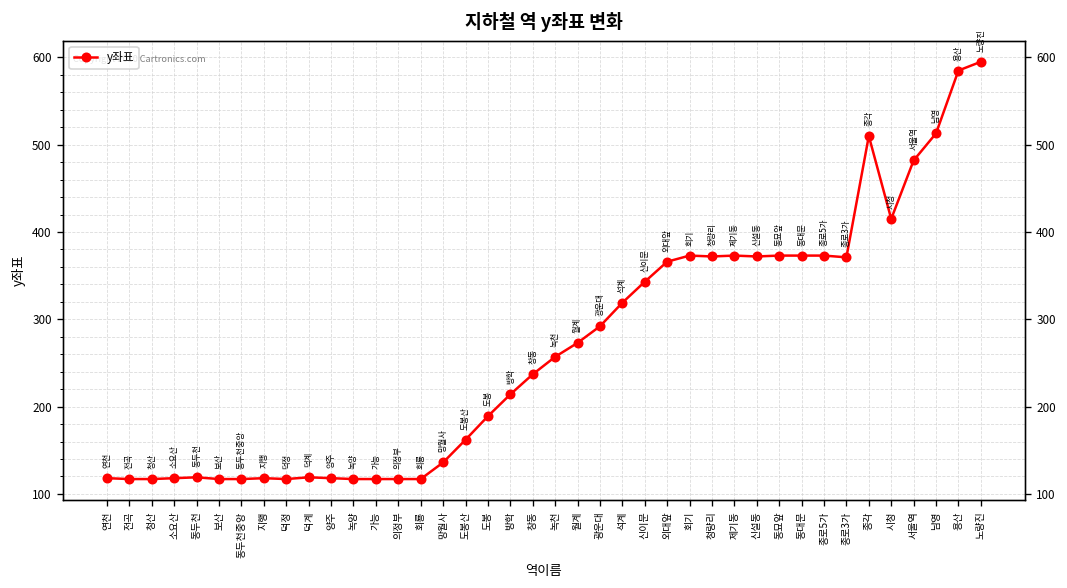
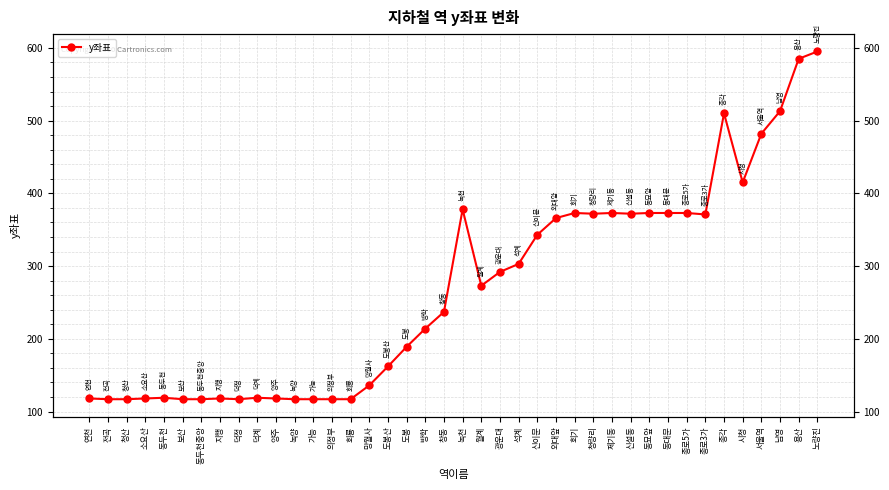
  {
    "연천": 120,
    "전곡": 120,
    "청산": 120,
    "소요산": 120,
    "동두천": 120,
    "보산": 120,
    "동두천중앙": 120,
    "지행": 120,
    "덕정": 120,
    "덕계": 120,
    "양주": 120,
    "녹양": 120,
    "가능": 120,
    "의정부": 120,
    "회룡": 120,
    "망월사": 140,
    "도봉산": 160,
    "도봉": 190,
    "방학": 210,
    "창동": 240,
-   "녹천": 260,
+   "녹천": 380,
    "월계": 270,
    "광운대": 290,
-   "석계": 320,
+   "석계": 300,
    "신이문": 340,
    "외대앞": 370,
    "회기": 370,
    "청량리": 370,
    "제기동": 370,
    "신설동": 370,
    "동묘앞": 370,
    "동대문": 370,
    "종로5가": 370,
    "종로3가": 370,
    "종각": 510,
    "시청": 420,
    "서울역": 480,
    "남영": 510,
    "용산": 590,
    "노량진": 600
  }
